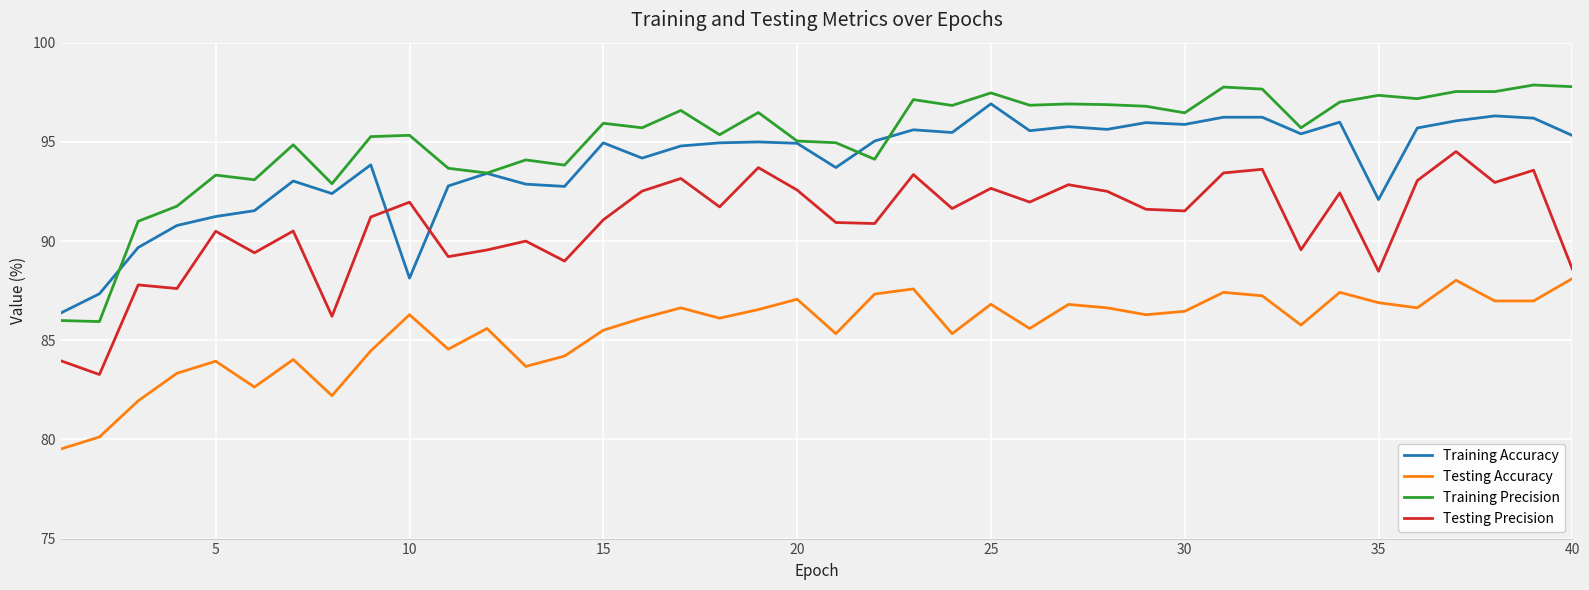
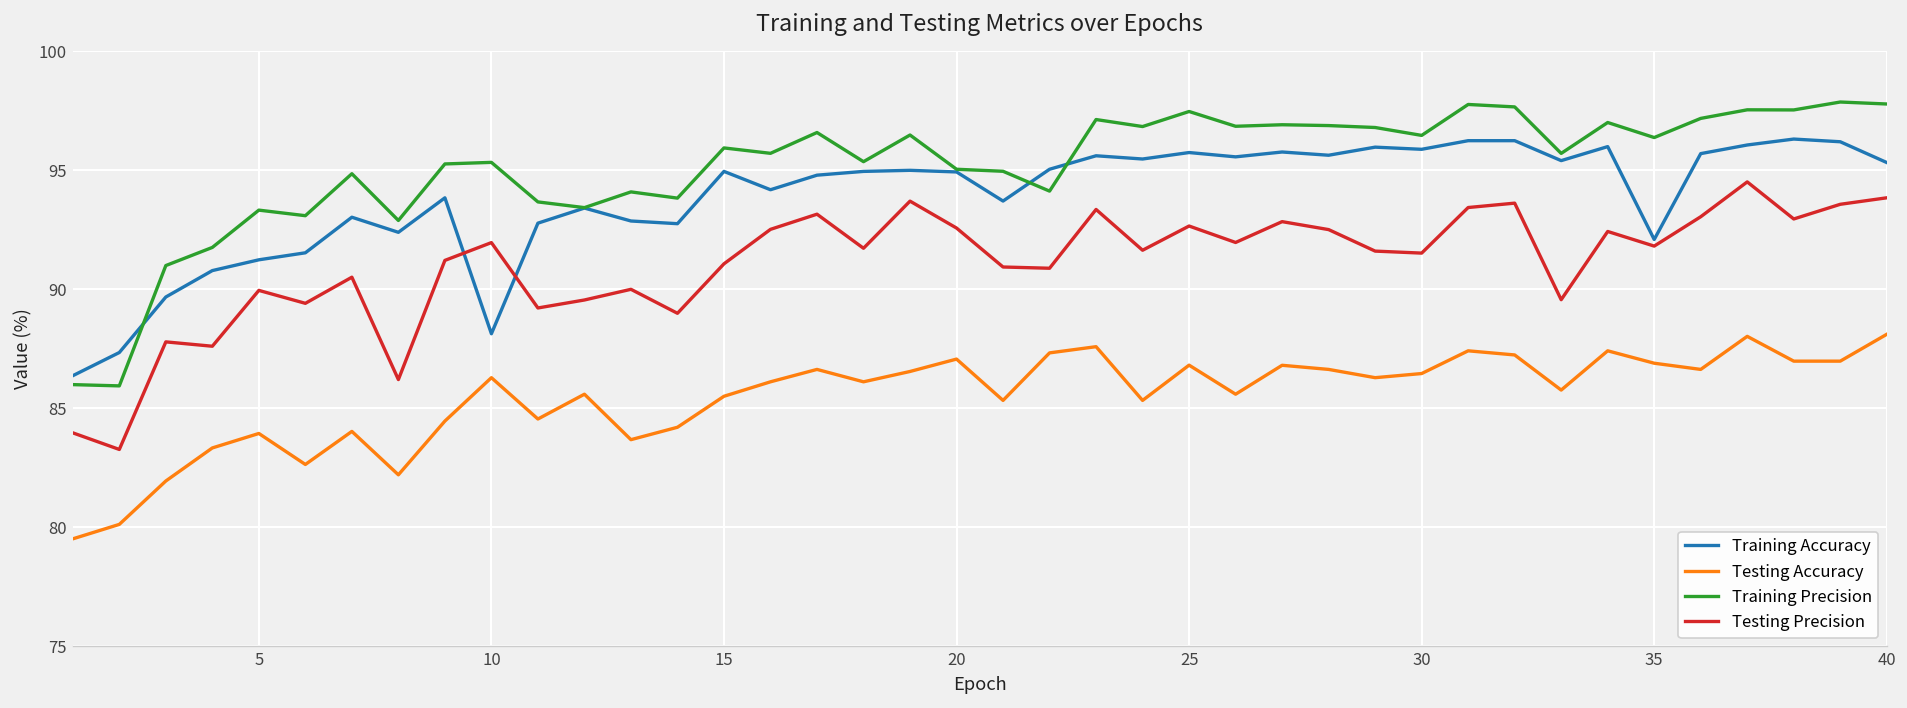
  {
    "Training Accuracy": {
      "5": 91.2,
      "10": 88.1,
      "15": 95.0,
-     "25": 96.9,
+     "25": 95.7,
      "30": 95.9,
      "35": 92.1,
      "40": 95.3
    },
    "Testing Accuracy": {
      "5": 83.9,
      "10": 86.3,
      "15": 85.5,
      "20": 87.1,
      "25": 86.8,
      "30": 86.5,
      "35": 86.9,
      "40": 88.1
    },
    "Training Precision": {
      "5": 93.3,
      "10": 95.3,
      "15": 95.9,
      "25": 97.5,
      "30": 96.5,
-     "35": 97.3,
+     "35": 96.4,
      "40": 97.8
    },
    "Testing Precision": {
-     "5": 90.5,
+     "5": 90.0,
      "10": 92.0,
      "15": 91.1,
      "20": 92.6,
      "25": 92.7,
      "30": 91.5,
-     "35": 88.5,
-     "40": 88.6
+     "35": 91.8,
+     "40": 93.8
    }
  }
